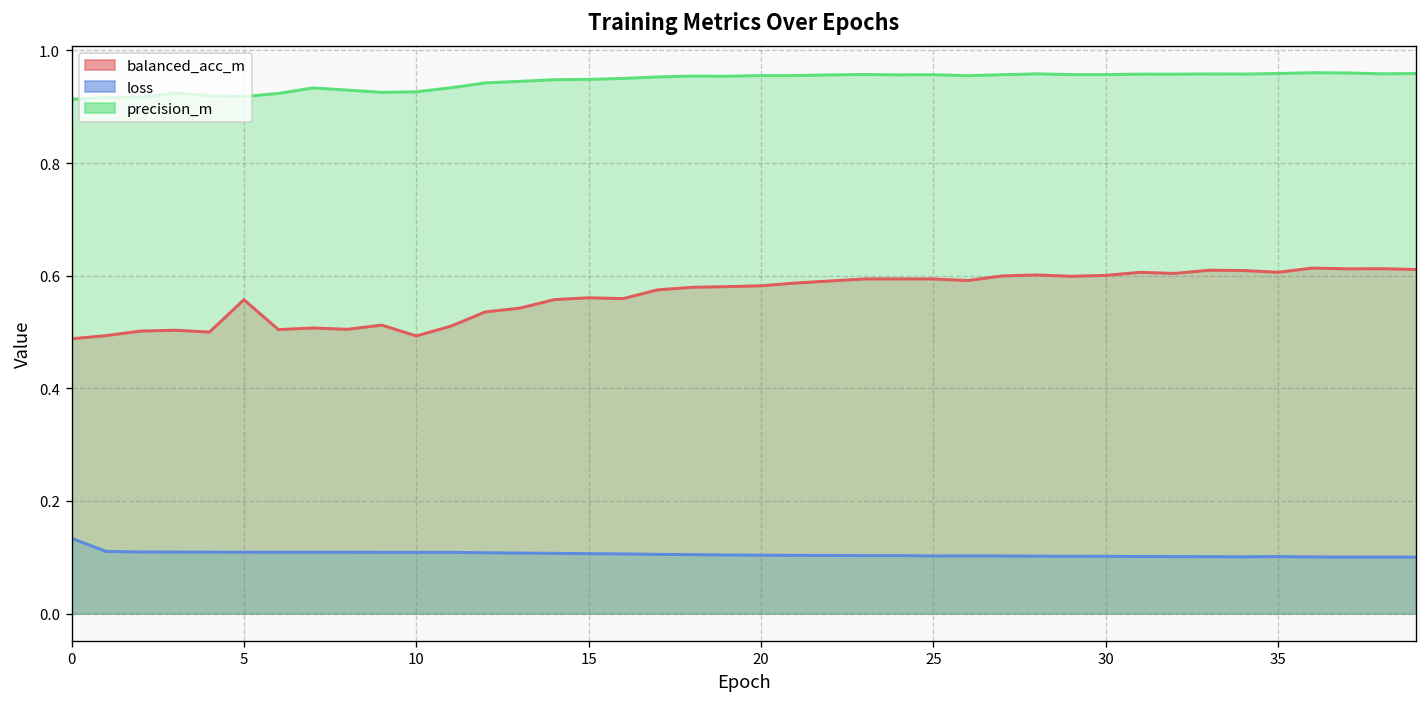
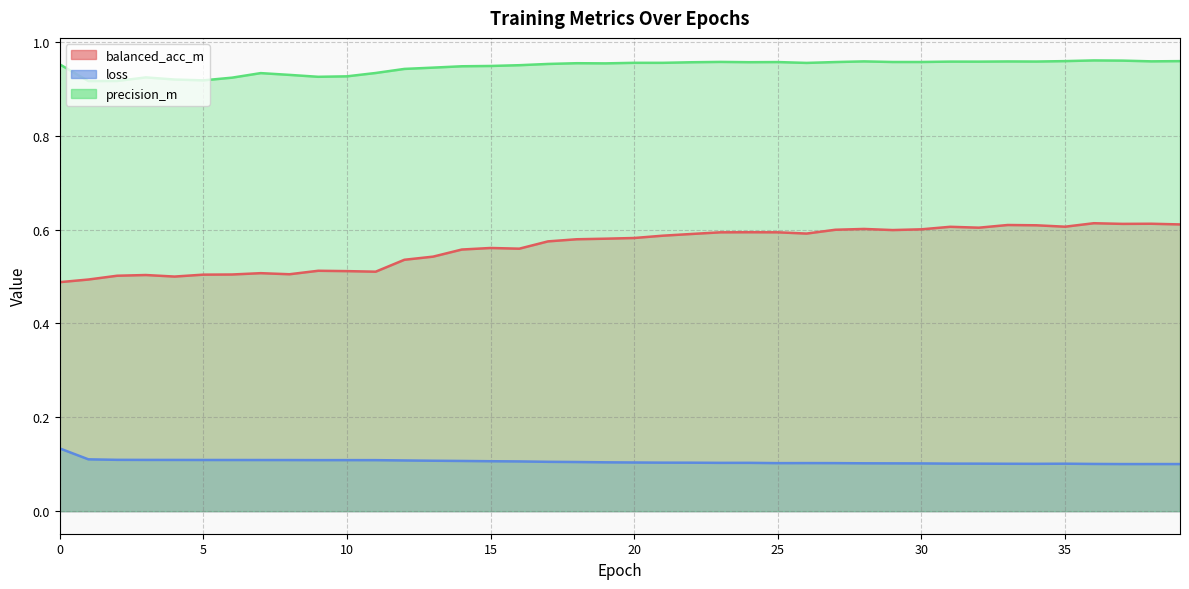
  {
    "balanced_acc_m": {
      "0": 0.49,
-     "5": 0.56,
-     "10": 0.49,
+     "5": 0.50,
+     "10": 0.51,
      "15": 0.56,
      "20": 0.58,
      "25": 0.59,
      "30": 0.60,
      "35": 0.61
    },
    "loss": {
      "0": 0.13,
      "5": 0.11,
      "10": 0.11,
      "15": 0.11,
      "20": 0.10,
      "25": 0.10,
      "30": 0.10,
      "35": 0.10
    },
    "precision_m": {
-     "0": 0.91,
+     "0": 0.95,
      "10": 0.93,
      "15": 0.95,
      "20": 0.96,
      "25": 0.96,
      "30": 0.96,
      "35": 0.96
    }
  }
